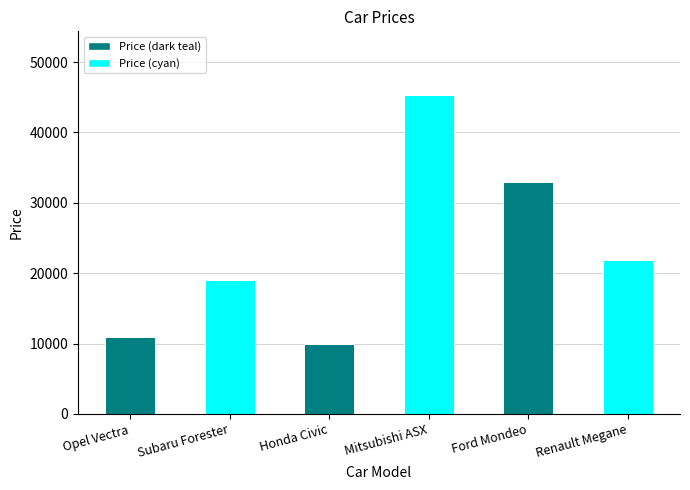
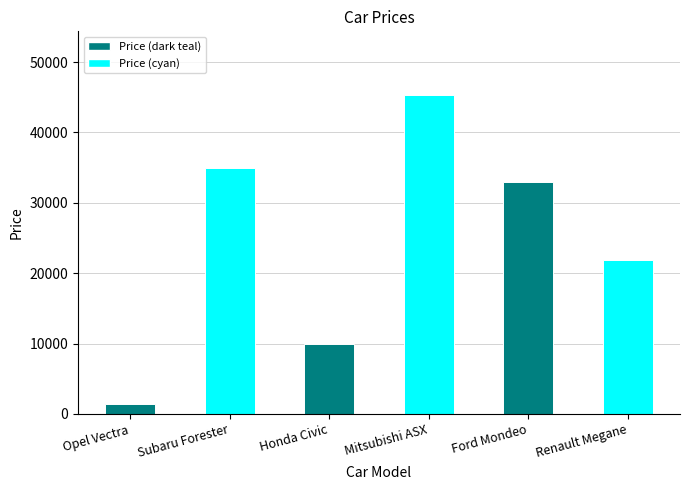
  {
-   "Opel Vectra": 11000,
-   "Subaru Forester": 19000,
+   "Opel Vectra": 1000,
+   "Subaru Forester": 35000,
    "Honda Civic": 10000,
    "Mitsubishi ASX": 45000,
    "Ford Mondeo": 33000,
    "Renault Megane": 22000
  }
